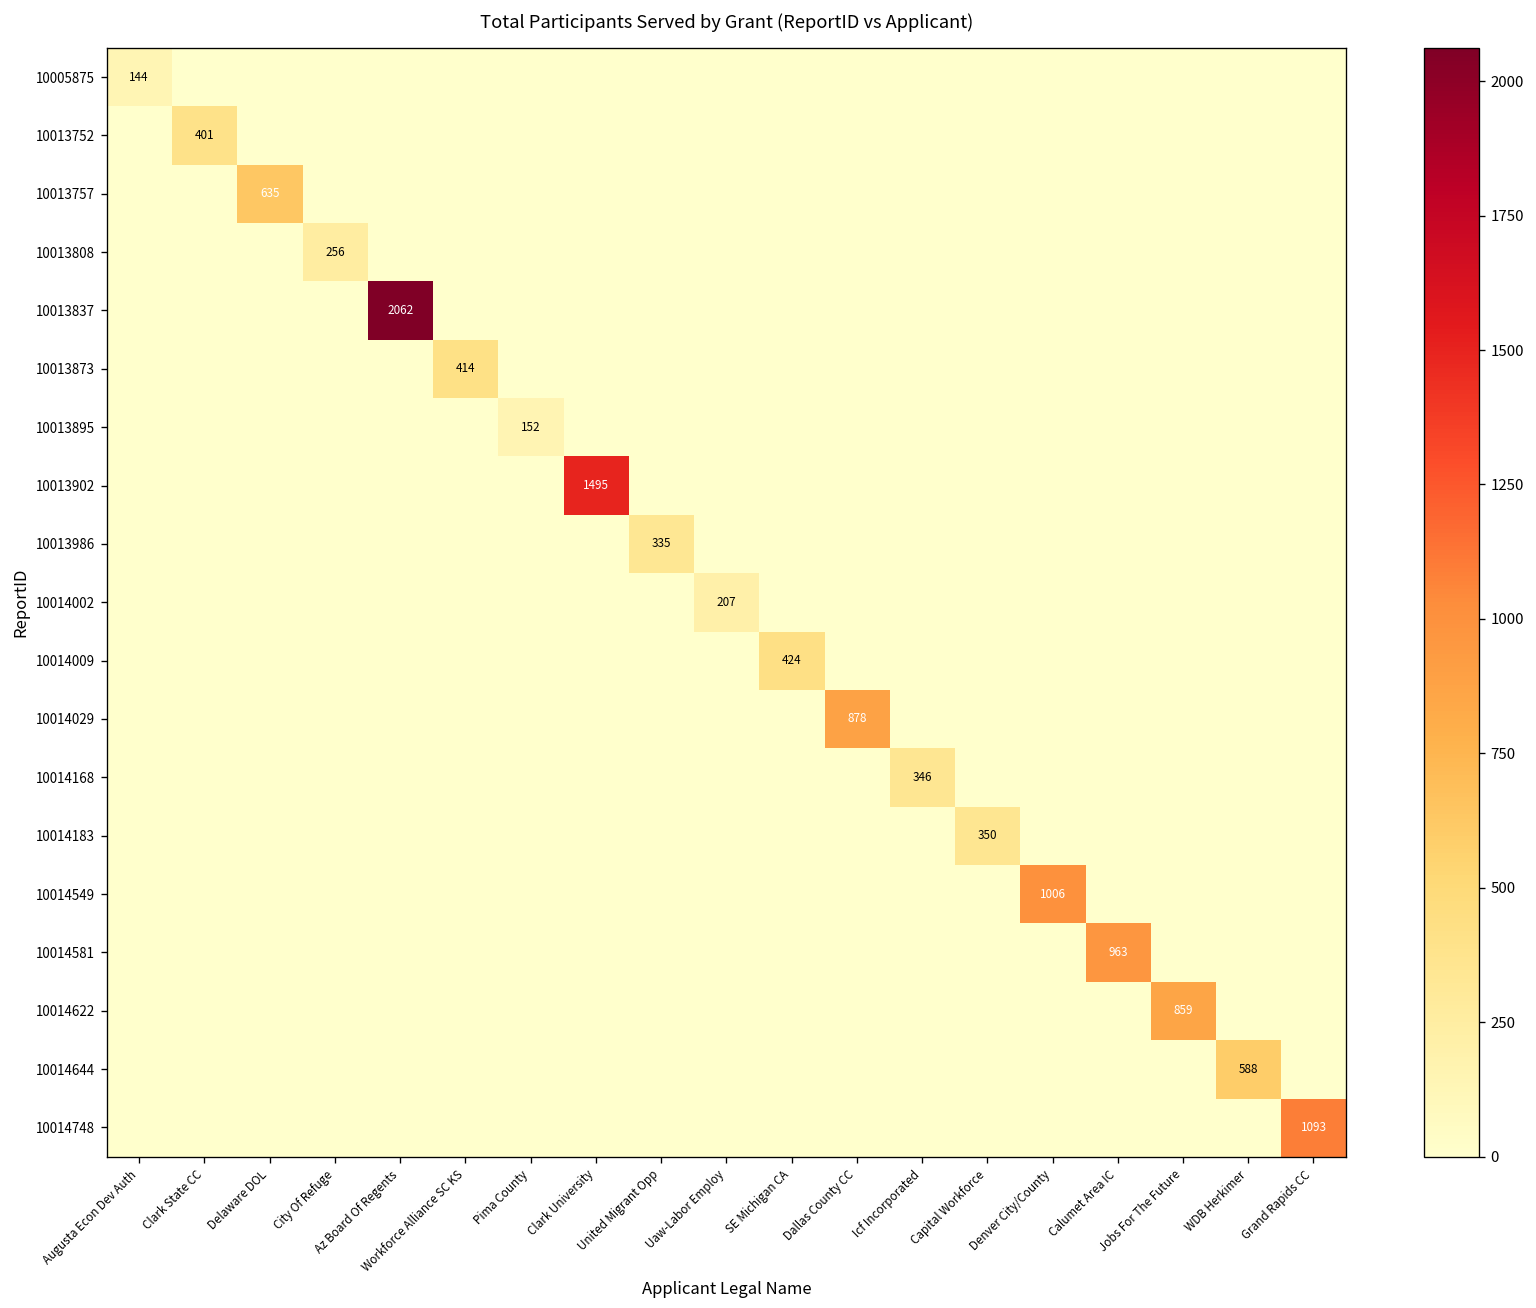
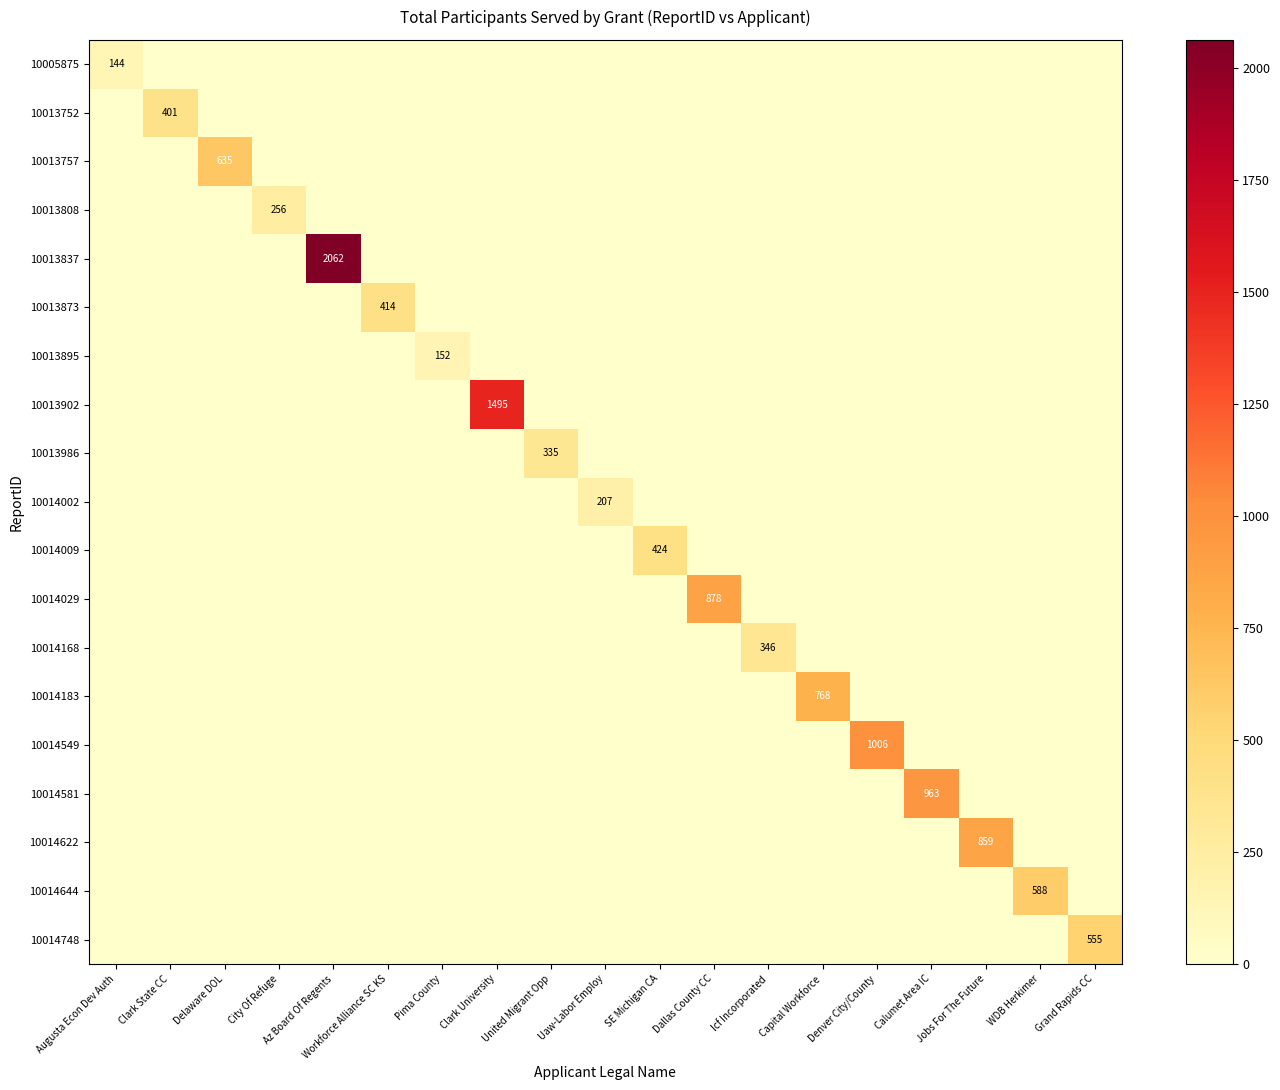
  {
    "10005875": {
      "Augusta Econ Dev Auth": 144
    },
    "10013752": {
      "Clark State CC": 401
    },
    "10013757": {
      "Delaware DOL": 635
    },
    "10013808": {
      "City Of Refuge": 256
    },
    "10013837": {
      "Az Board Of Regents": 2062
    },
    "10013873": {
      "Workforce Alliance SC KS": 414
    },
    "10013895": {
      "Pima County": 152
    },
    "10013902": {
      "Clark University": 1495
    },
    "10013986": {
      "United Migrant Opp": 335
    },
    "10014002": {
      "Uaw-Labor Employ": 207
    },
    "10014009": {
      "SE Michigan CA": 424
    },
    "10014029": {
      "Dallas County CC": 878
    },
    "10014168": {
      "Icf Incorporated": 346
    },
    "10014183": {
-     "Capital Workforce": 350
+     "Capital Workforce": 768
    },
    "10014549": {
      "Denver City/County": 1006
    },
    "10014581": {
      "Calumet Area IC": 963
    },
    "10014622": {
      "Jobs For The Future": 859
    },
    "10014644": {
      "WDB Herkimer": 588
    },
    "10014748": {
-     "Grand Rapids CC": 1093
+     "Grand Rapids CC": 555
    }
  }
